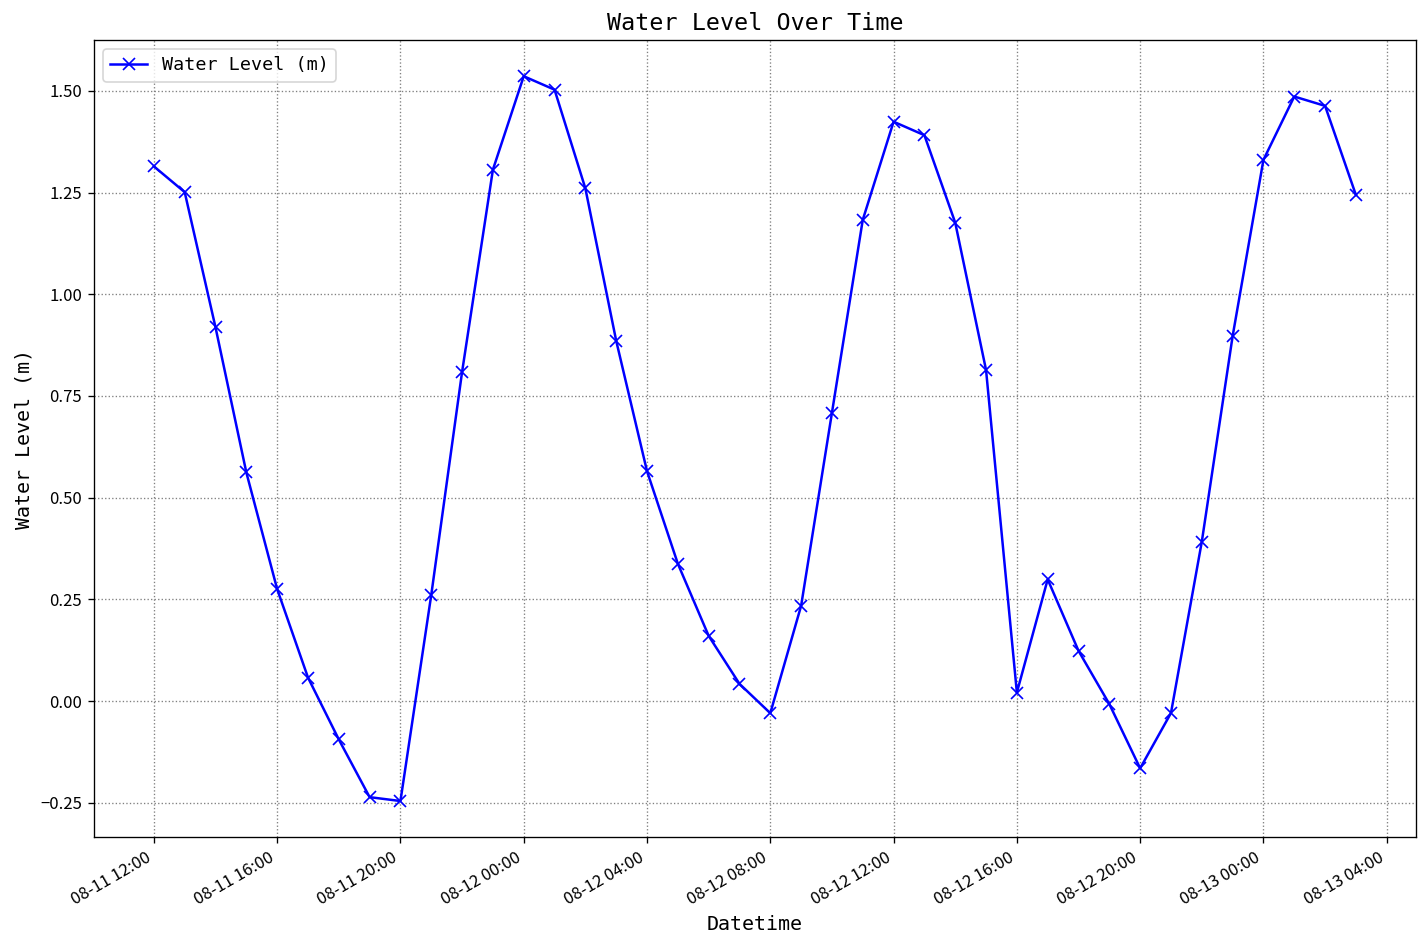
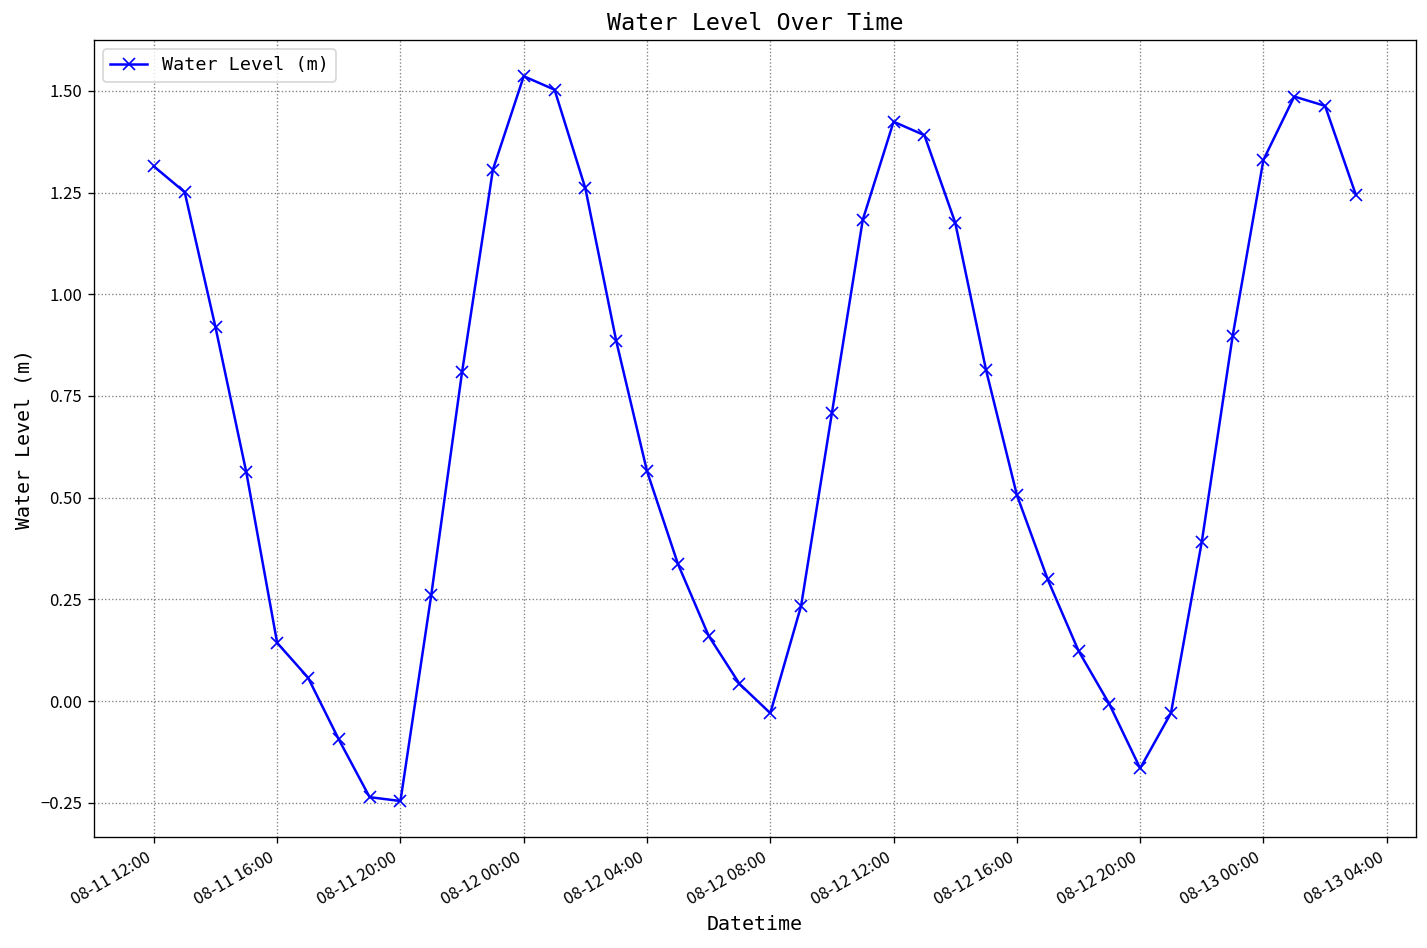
  {
    "08-11 12:00": 1.31,
-   "08-11 16:00": 0.28,
+   "08-11 16:00": 0.14,
    "08-11 20:00": -0.25,
    "08-12 00:00": 1.54,
    "08-12 04:00": 0.57,
    "08-12 08:00": -0.03,
    "08-12 12:00": 1.42,
-   "08-12 16:00": 0.02,
+   "08-12 16:00": 0.51,
    "08-12 20:00": -0.16,
    "08-13 00:00": 1.33
  }
